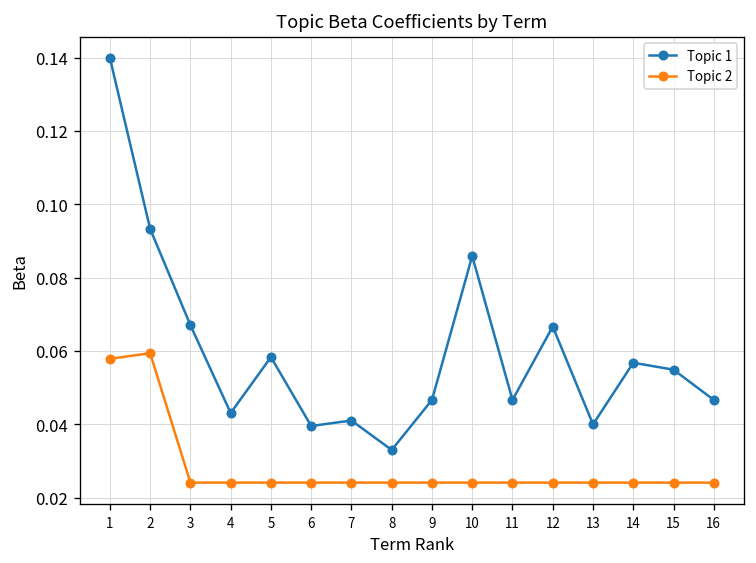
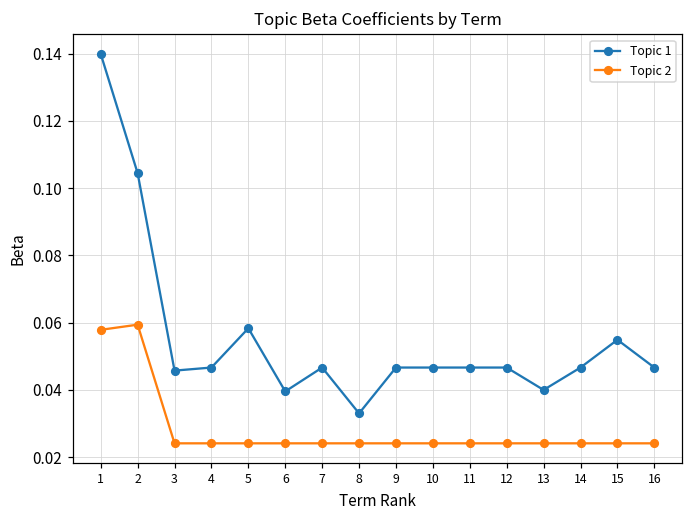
  {
    "Topic 1": {
      "1": 0.140,
-     "2": 0.093,
-     "3": 0.067,
-     "4": 0.043,
+     "2": 0.104,
+     "3": 0.046,
+     "4": 0.047,
      "5": 0.058,
      "6": 0.040,
-     "7": 0.041,
+     "7": 0.047,
      "8": 0.033,
      "9": 0.047,
-     "10": 0.086,
+     "10": 0.047,
      "11": 0.047,
-     "12": 0.067,
+     "12": 0.047,
      "13": 0.040,
-     "14": 0.057,
+     "14": 0.047,
      "15": 0.055,
      "16": 0.047
    },
    "Topic 2": {
      "1": 0.058,
      "2": 0.059,
      "3": 0.024,
      "4": 0.024,
      "5": 0.024,
      "6": 0.024,
      "7": 0.024,
      "8": 0.024,
      "9": 0.024,
      "10": 0.024,
      "11": 0.024,
      "12": 0.024,
      "13": 0.024,
      "14": 0.024,
      "15": 0.024,
      "16": 0.024
    }
  }
